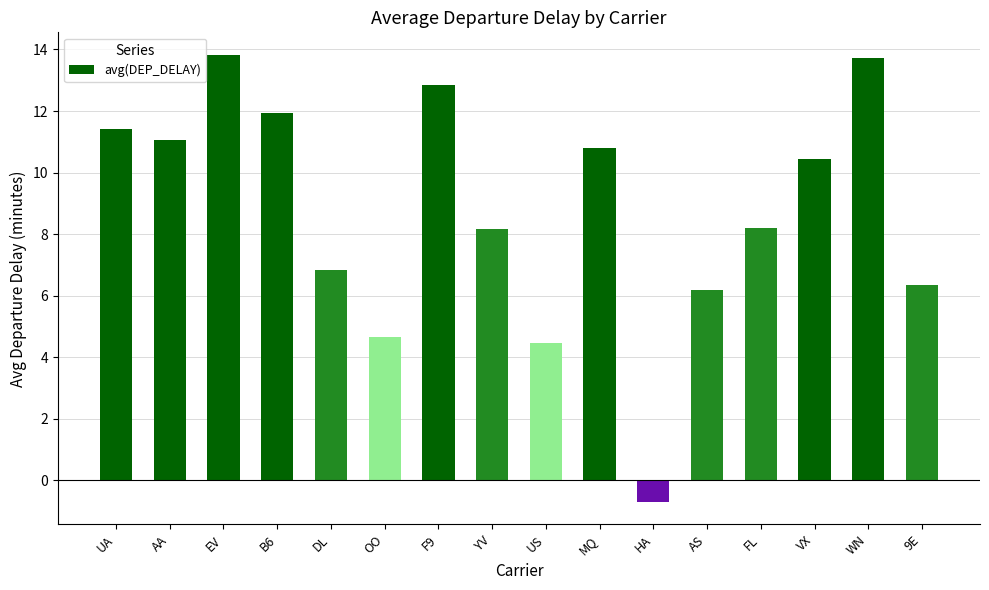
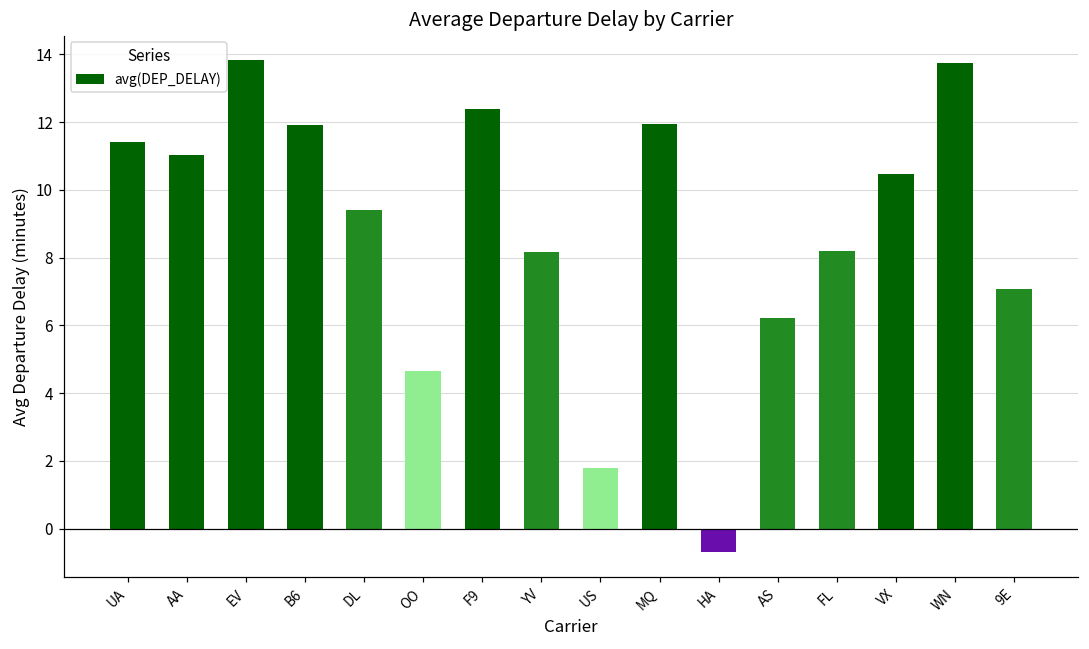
  {
    "UA": 11.4,
    "AA": 11.0,
    "EV": 13.8,
    "B6": 11.9,
-   "DL": 6.8,
+   "DL": 9.4,
    "OO": 4.7,
-   "F9": 12.8,
+   "F9": 12.4,
    "YV": 8.2,
-   "US": 4.5,
-   "MQ": 10.8,
+   "US": 1.8,
+   "MQ": 11.9,
    "HA": -0.7,
    "AS": 6.2,
    "FL": 8.2,
    "VX": 10.5,
    "WN": 13.7,
-   "9E": 6.4
+   "9E": 7.1
  }
